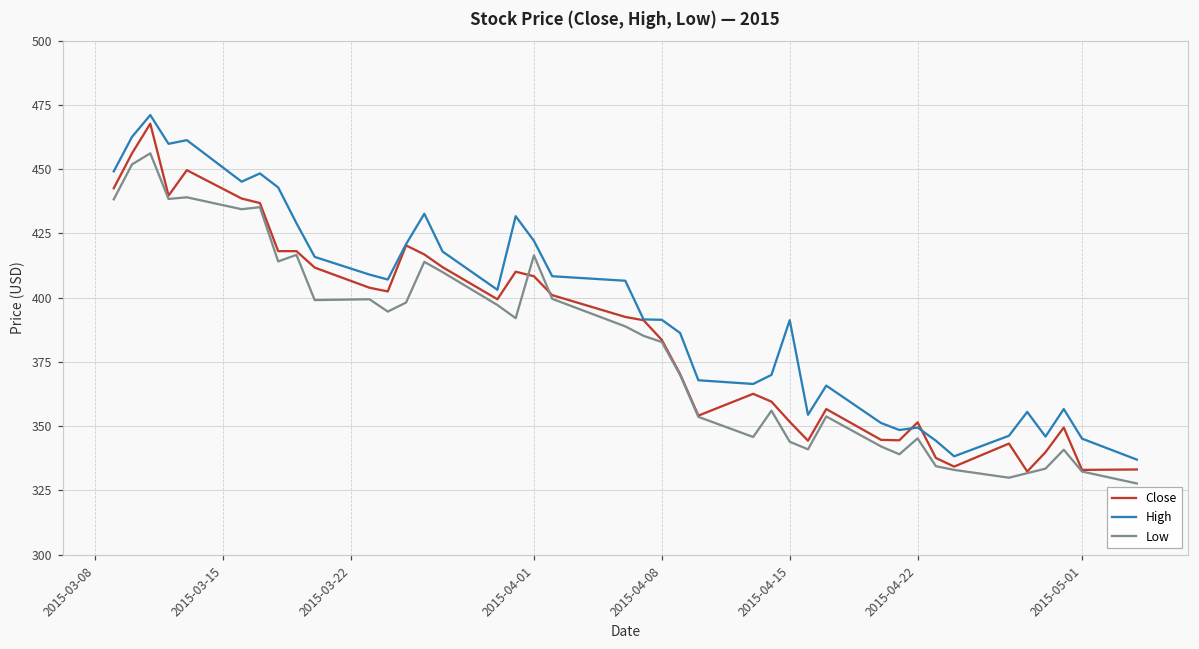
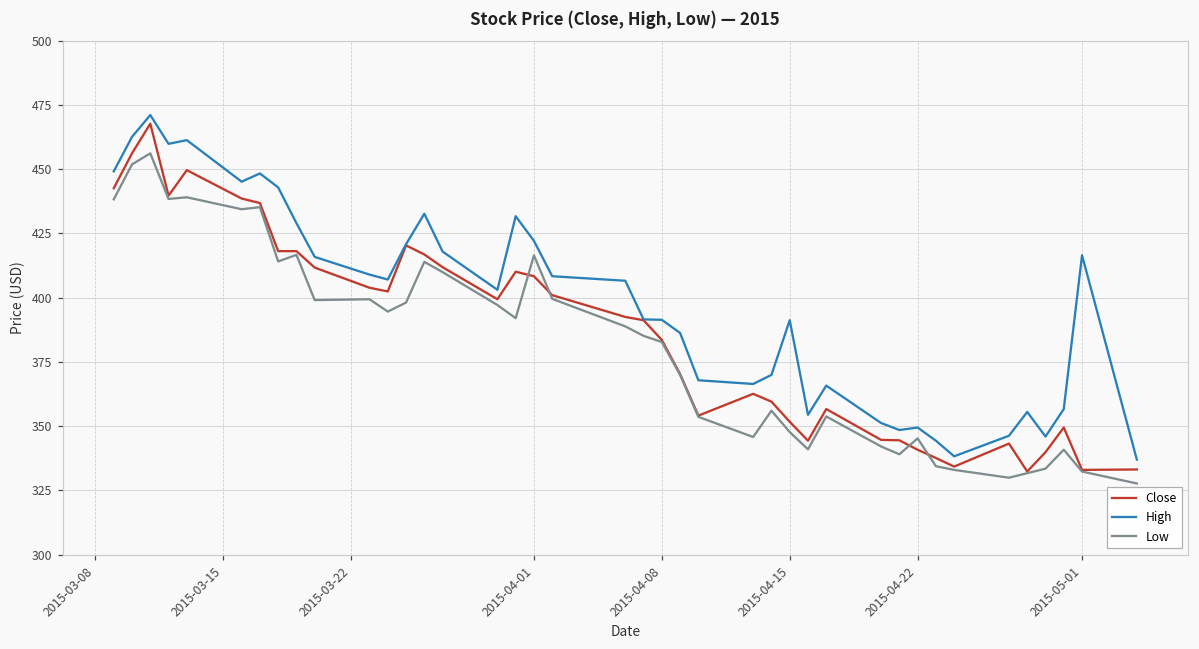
  {
    "Close": {
      "2015-04-01": 408,
      "2015-04-15": 352,
-     "2015-04-22": 351
+     "2015-04-22": 341
    },
    "High": {
      "2015-04-01": 422,
      "2015-04-08": 391,
      "2015-04-15": 391,
      "2015-04-22": 349,
-     "2015-05-01": 345
+     "2015-05-01": 416
    },
    "Low": {
      "2015-04-01": 416,
-     "2015-04-15": 344,
+     "2015-04-15": 348,
      "2015-04-22": 345
    }
  }
